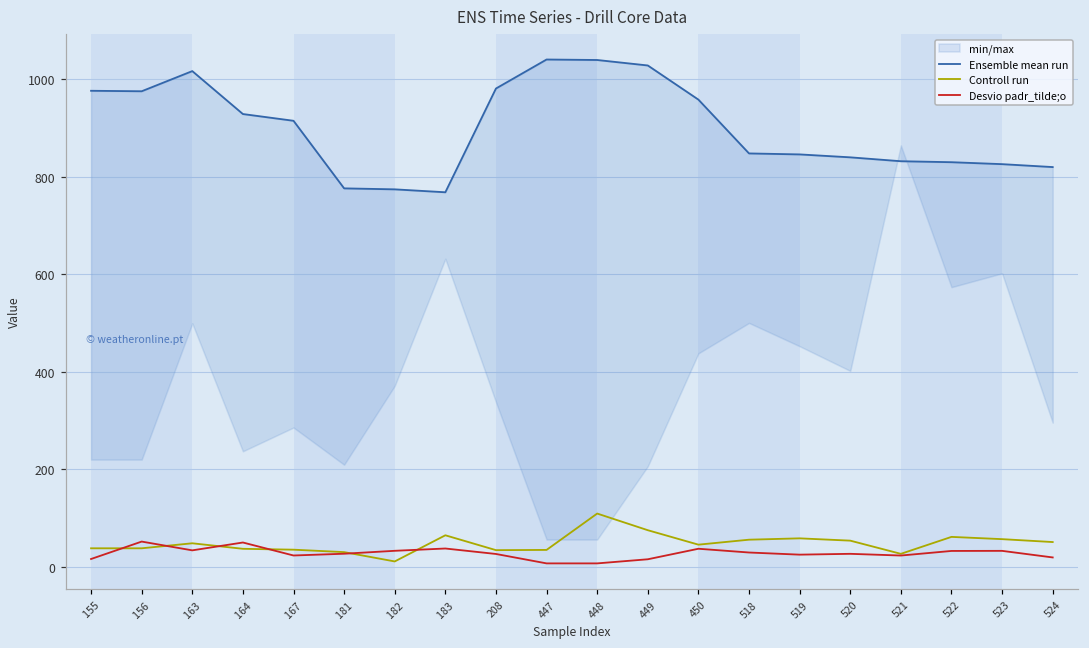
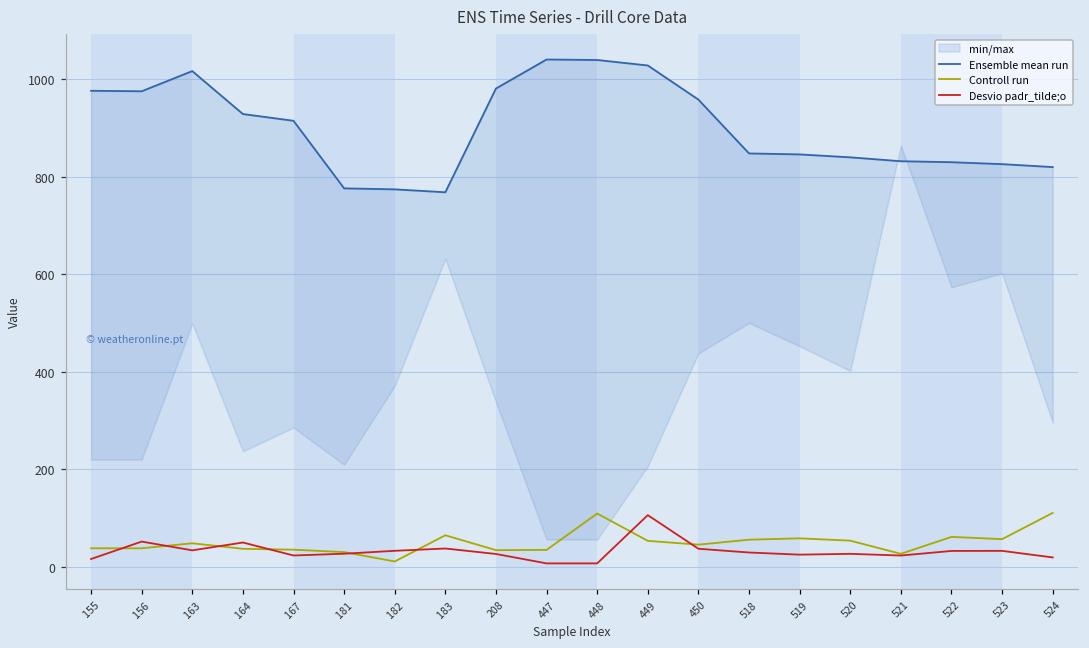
  {
    "Controll run": {
      "155": 40,
      "156": 40,
      "163": 50,
      "164": 40,
      "167": 40,
      "182": 10,
      "183": 70,
      "208": 30,
      "447": 40,
      "448": 110,
-     "449": 80,
+     "449": 50,
      "450": 50,
      "518": 60,
      "519": 60,
      "520": 50,
      "522": 60,
      "523": 60,
-     "524": 50
+     "524": 110
    },
    "Desvio padr_tilde;o": {
      "155": 20,
      "156": 50,
      "163": 30,
      "164": 50,
      "167": 20,
      "182": 30,
      "183": 40,
      "208": 30,
      "447": 10,
      "448": 10,
-     "449": 20,
+     "449": 110,
      "450": 40,
      "518": 30,
      "519": 30,
      "520": 30,
      "522": 30,
      "523": 30,
      "524": 20
    }
  }
